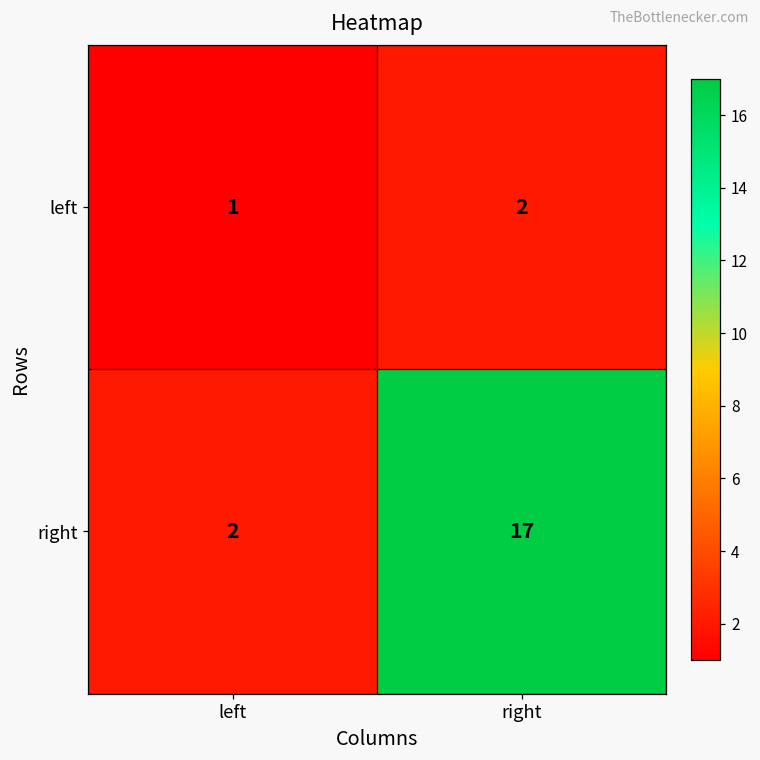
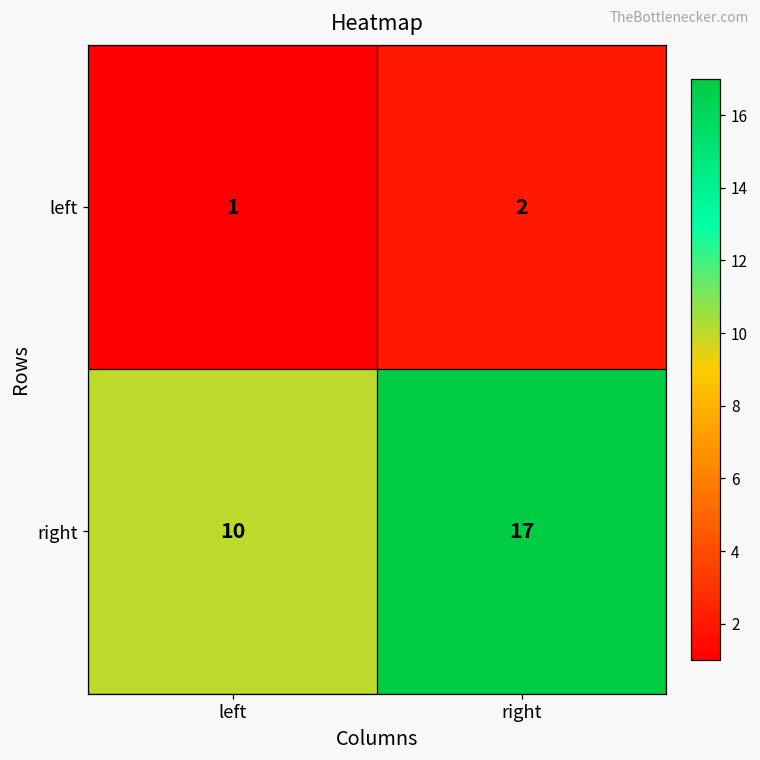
  {
    "left": {
      "left": 1,
      "right": 2
    },
    "right": {
-     "left": 2,
+     "left": 10,
      "right": 17
    }
  }
